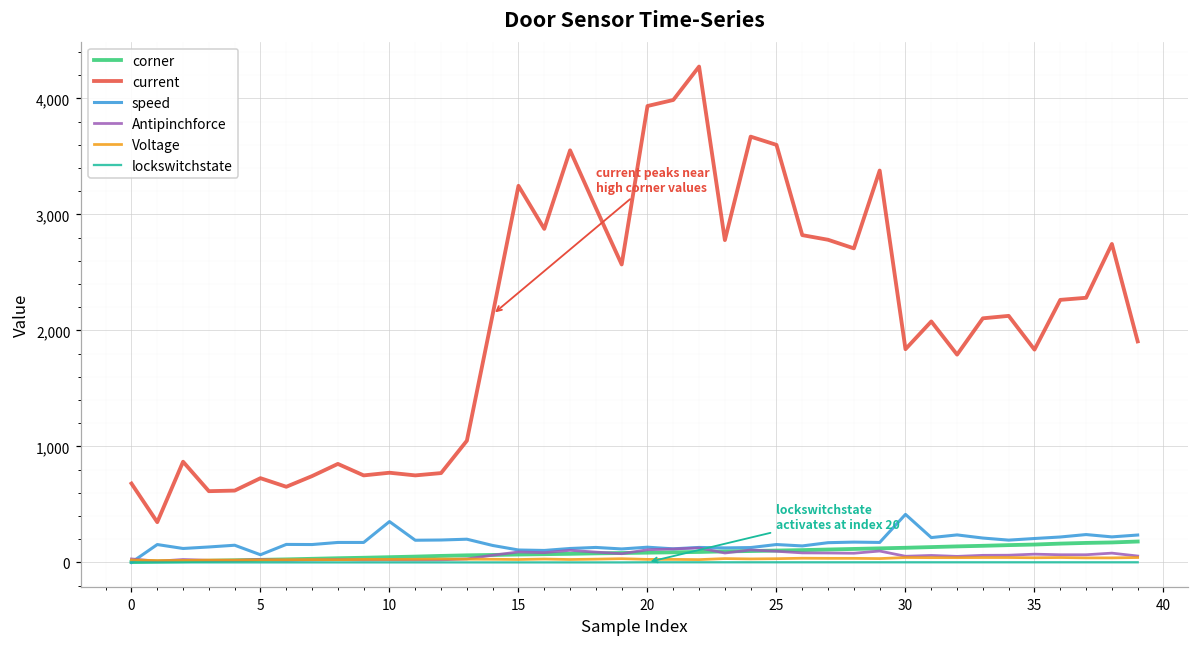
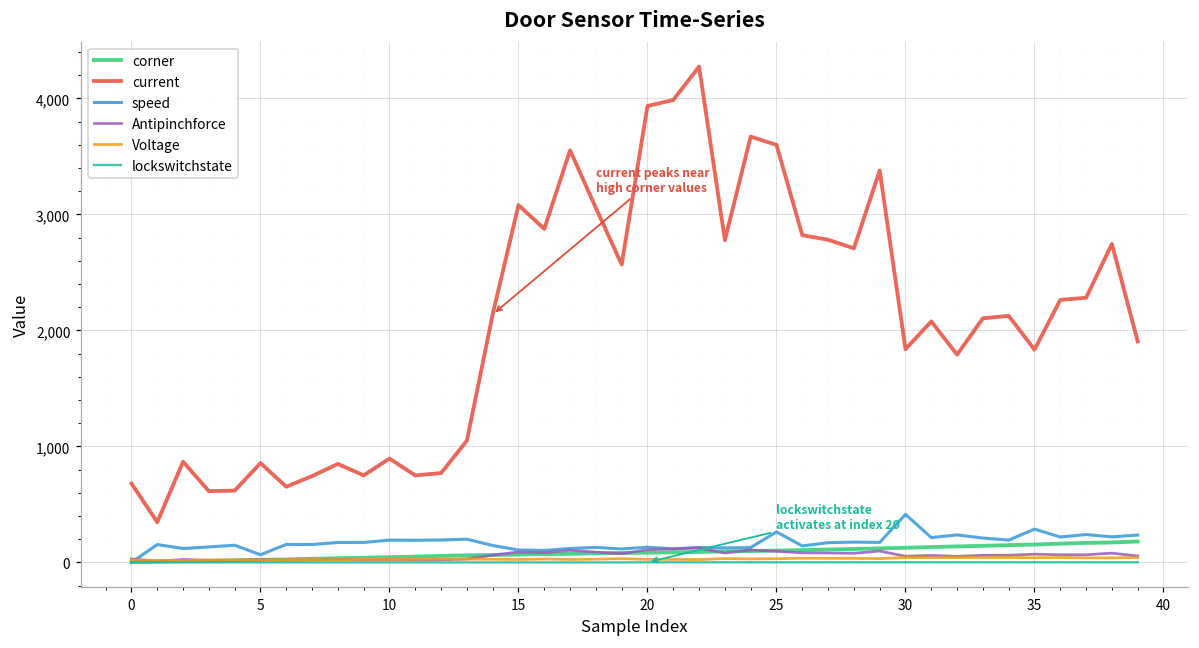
  {
    "current": {
      "0": "680",
-     "5": "730",
-     "10": "770",
-     "15": "3,250",
+     "5": "860",
+     "10": "900",
+     "15": "3,080",
      "20": "3,930",
      "25": "3,600",
      "30": "1,840",
      "35": "1,830"
    },
    "speed": {
      "5": "70",
-     "10": "350",
-     "25": "150",
+     "10": "190",
+     "25": "260",
      "30": "410",
-     "35": "210"
+     "35": "290"
    },
    "Antipinchforce": {
      "35": "70"
    },
    "Voltage": {
      "15": "30",
      "20": "30",
      "35": "40"
    }
  }
